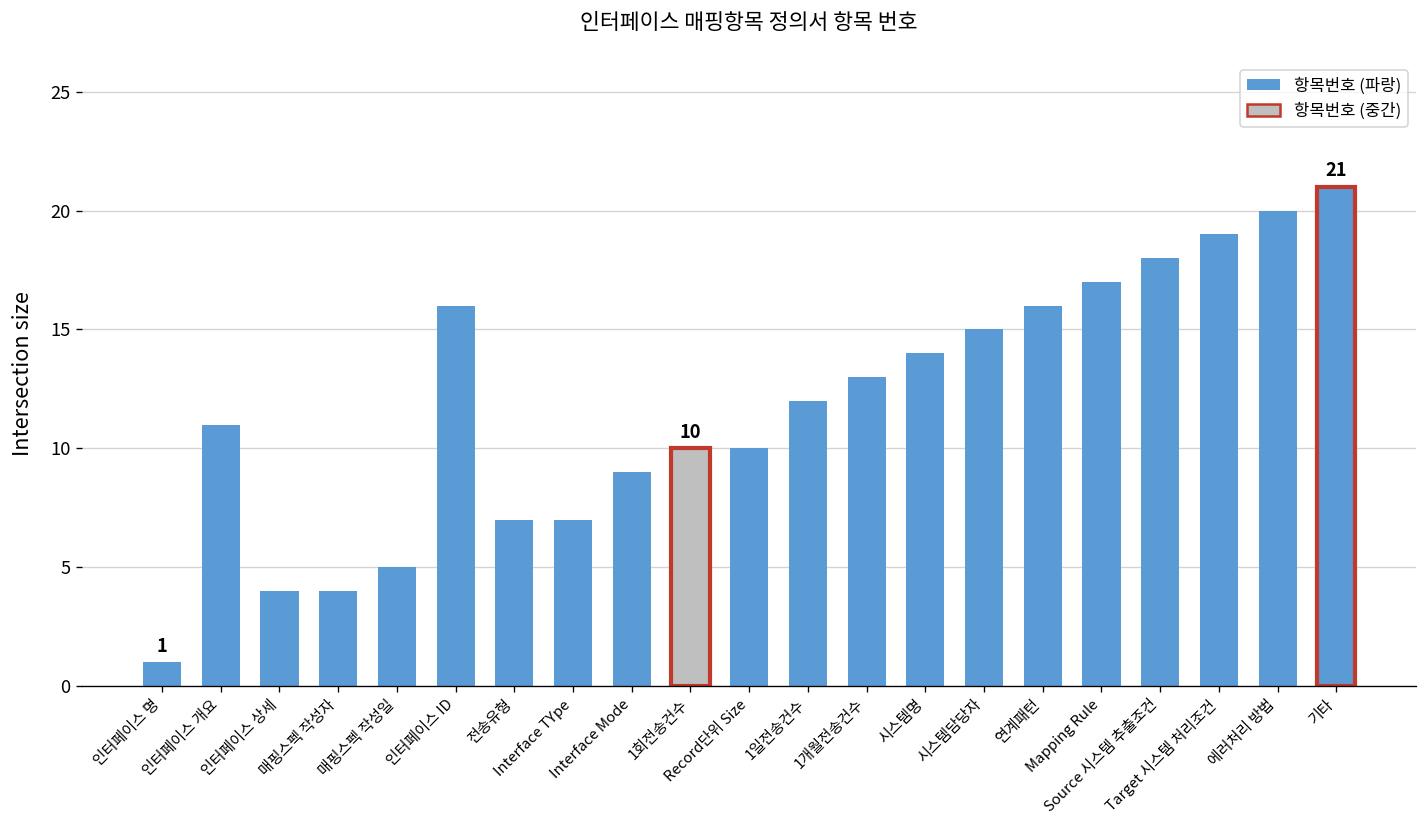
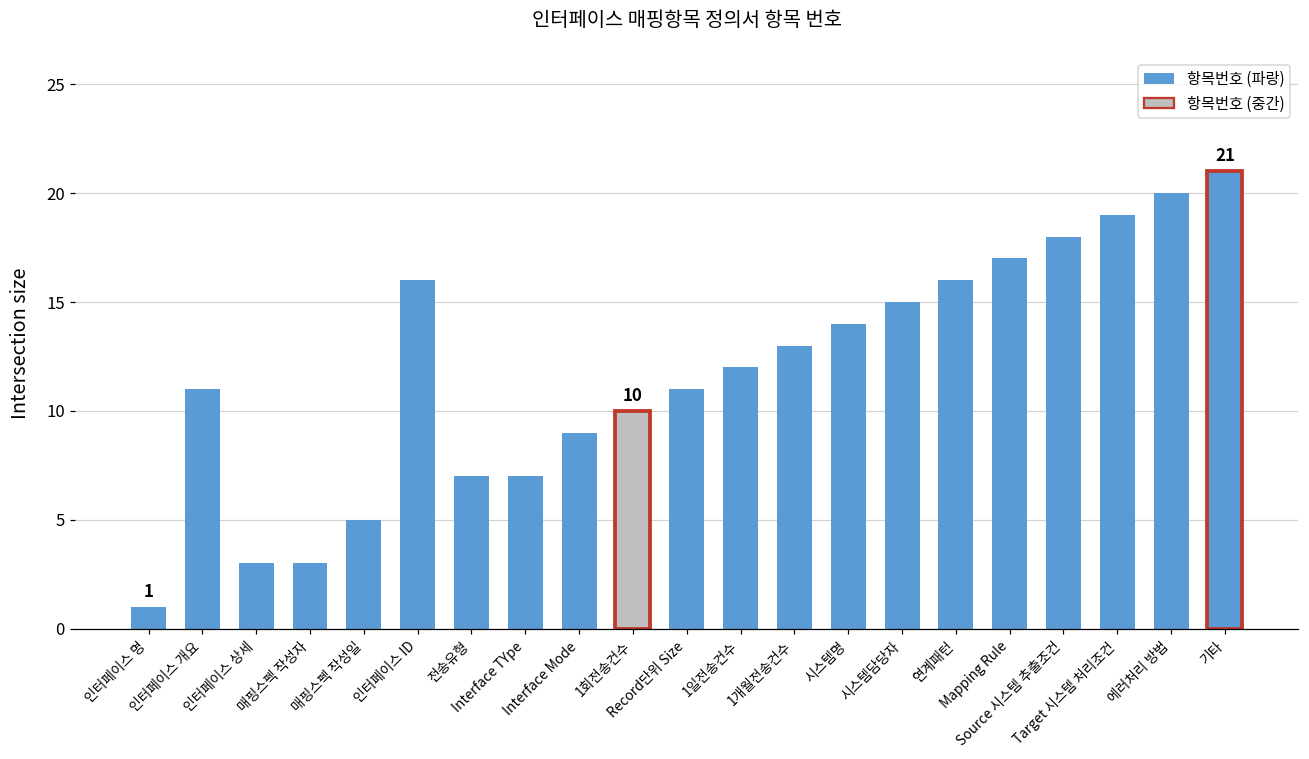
  {
    "인터페이스 개요": 11,
-   "인터페이스 상세": 4,
-   "매핑스펙 작성자": 4,
+   "인터페이스 상세": 3,
+   "매핑스펙 작성자": 3,
    "매핑스펙 작성일": 5,
    "인터페이스 ID": 16,
    "전송유형": 7,
    "Interface TYpe": 7,
    "Interface Mode": 9,
-   "Record단위 Size": 10,
+   "Record단위 Size": 11,
    "1일전송건수": 12,
    "1개월전송건수": 13,
    "시스템명": 14,
    "시스템담당자": 15,
    "연계패턴": 16,
    "Mapping Rule": 17,
    "Source 시스템 추출조건": 18,
    "Target 시스템 처리조건": 19,
    "에러처리 방법": 20
  }
